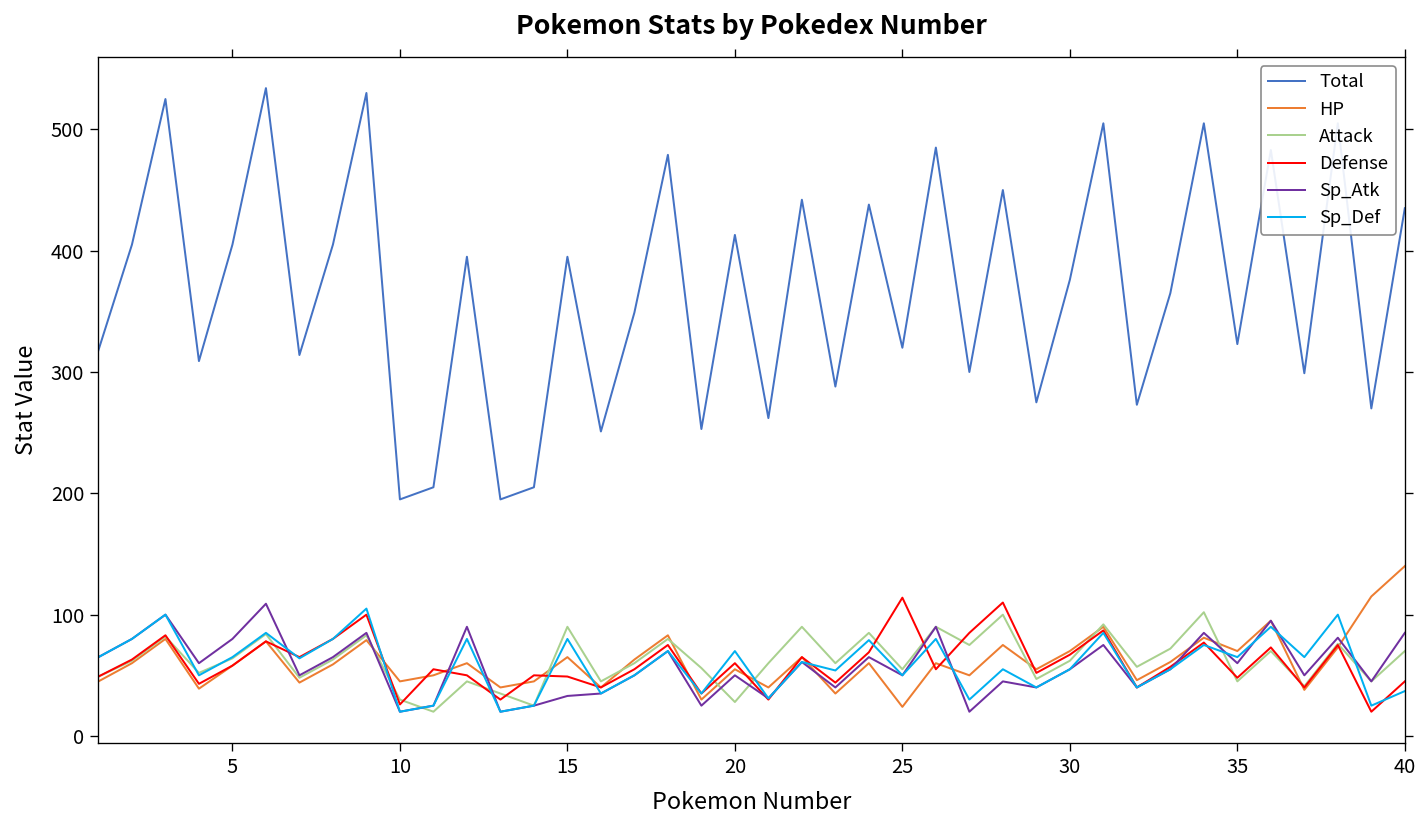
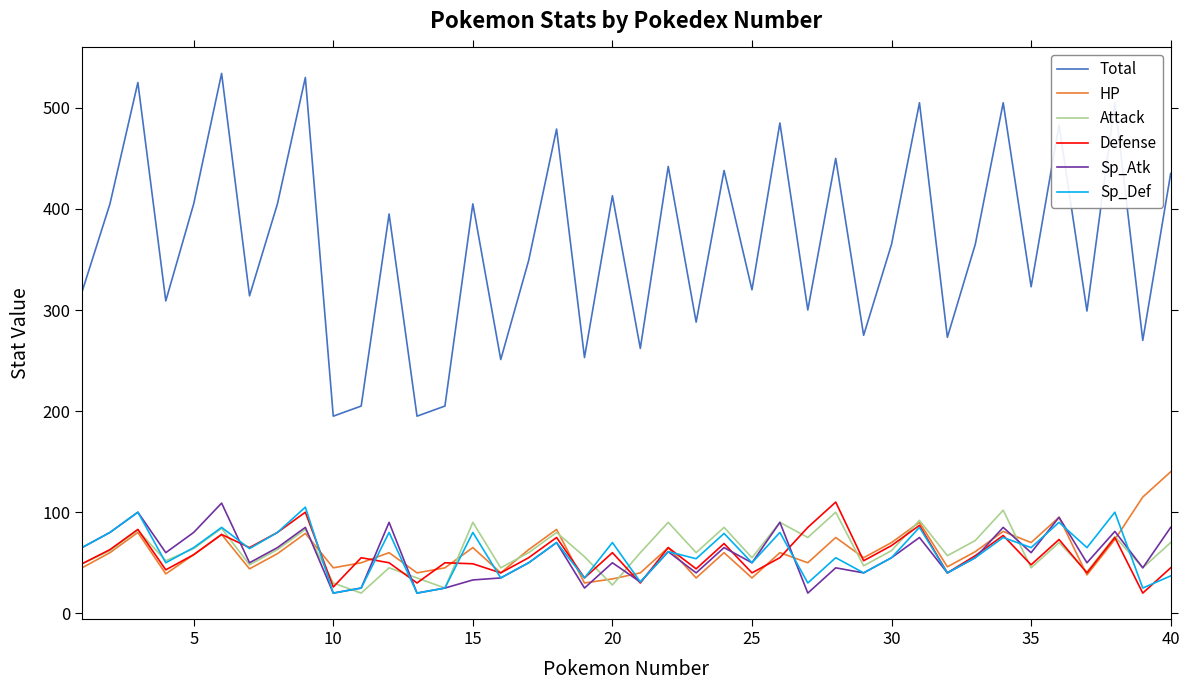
  {
    "Total": {
      "5": 405,
      "10": 195,
-     "15": 395,
+     "15": 405,
      "20": 413,
      "25": 320,
-     "30": 376,
+     "30": 365,
      "35": 323,
      "40": 435
    },
    "HP": {
      "10": 45,
      "15": 65,
-     "20": 55,
-     "25": 24,
+     "20": 34,
+     "25": 35,
      "30": 70,
      "35": 70,
      "40": 140
    },
    "Attack": {
      "10": 30,
      "15": 90,
      "20": 28,
      "25": 55,
      "30": 62,
      "35": 45,
      "40": 70
    },
    "Defense": {
      "10": 26,
      "15": 49,
      "20": 60,
-     "25": 114,
+     "25": 40,
      "30": 67,
      "35": 48,
      "40": 45
    },
    "Sp_Atk": {
      "5": 80,
      "15": 33,
      "20": 50,
      "35": 60,
      "40": 85
    },
    "Sp_Def": {
      "15": 80,
      "20": 70,
      "35": 65,
      "40": 37
    }
  }
